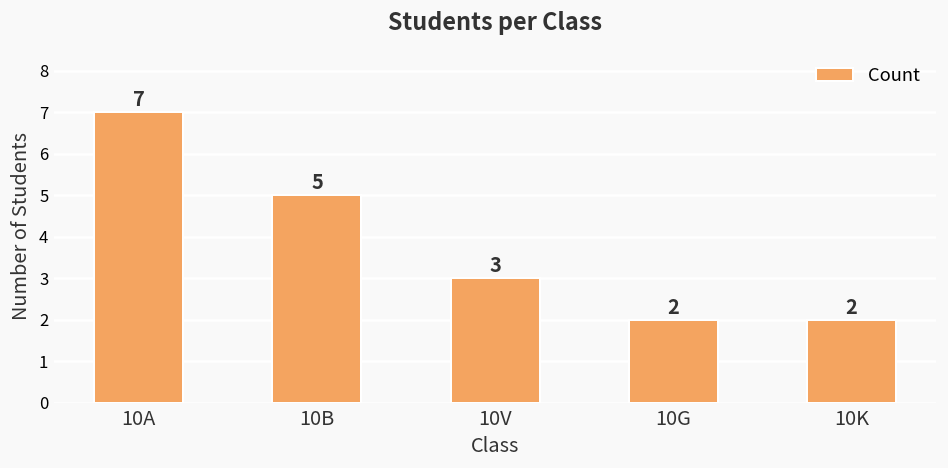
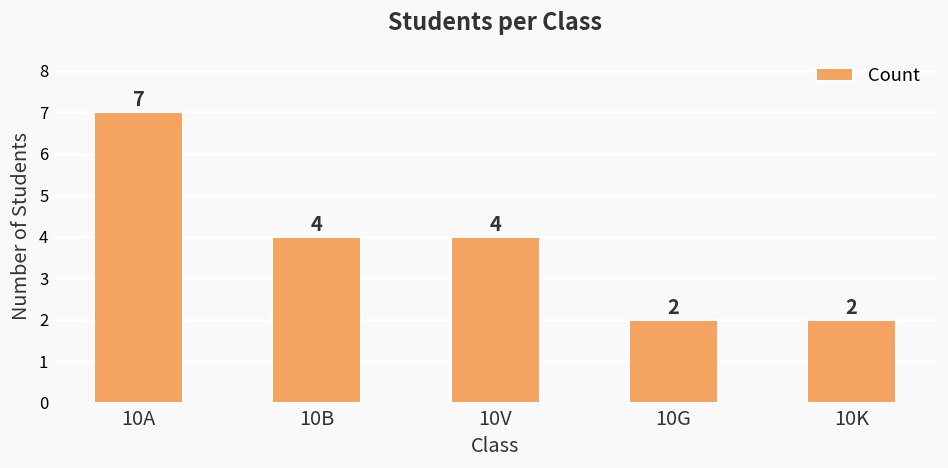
  {
    "10A": 7,
-   "10B": 5,
-   "10V": 3,
+   "10B": 4,
+   "10V": 4,
    "10G": 2,
    "10K": 2
  }
